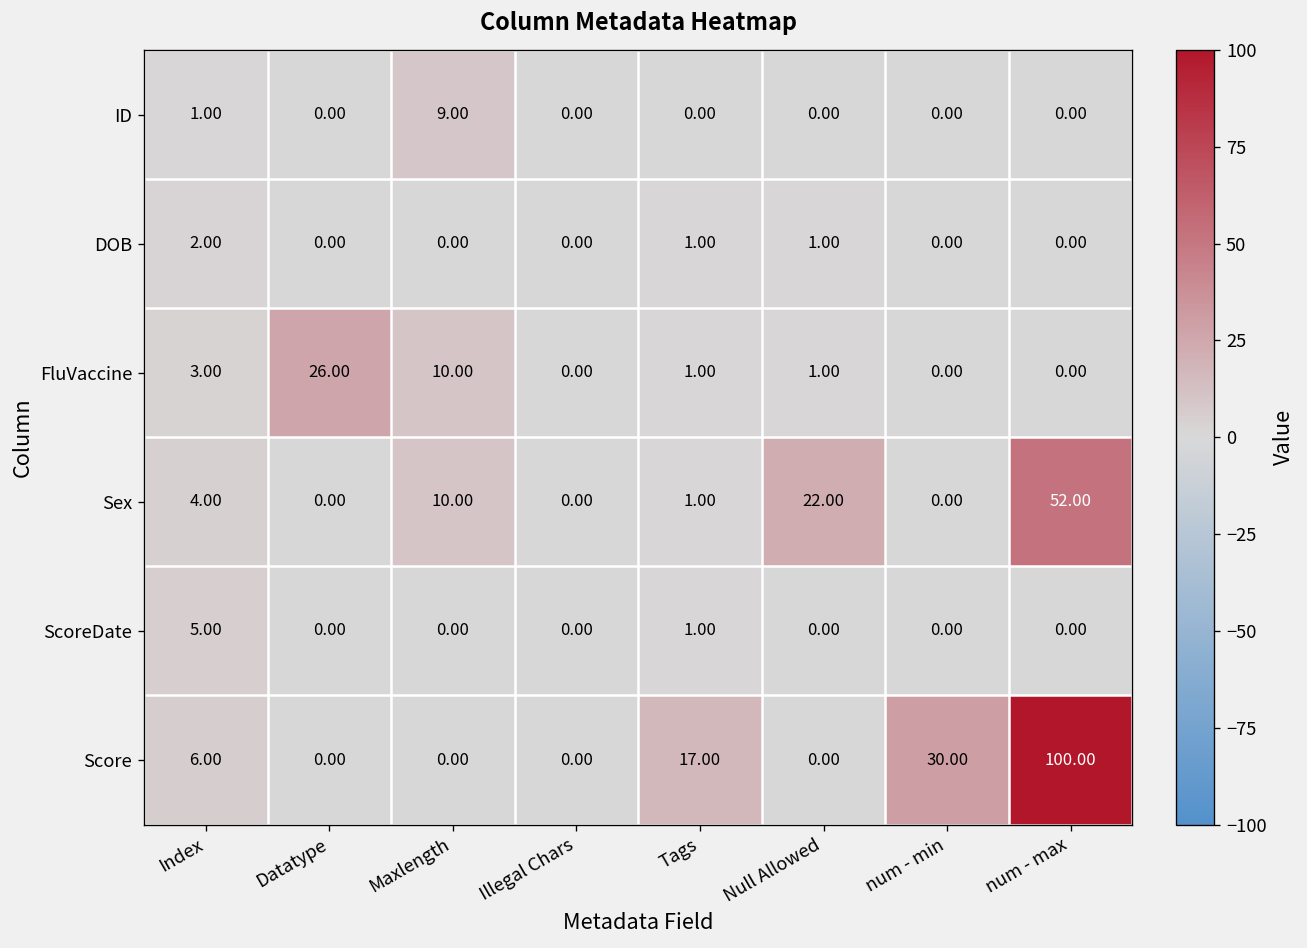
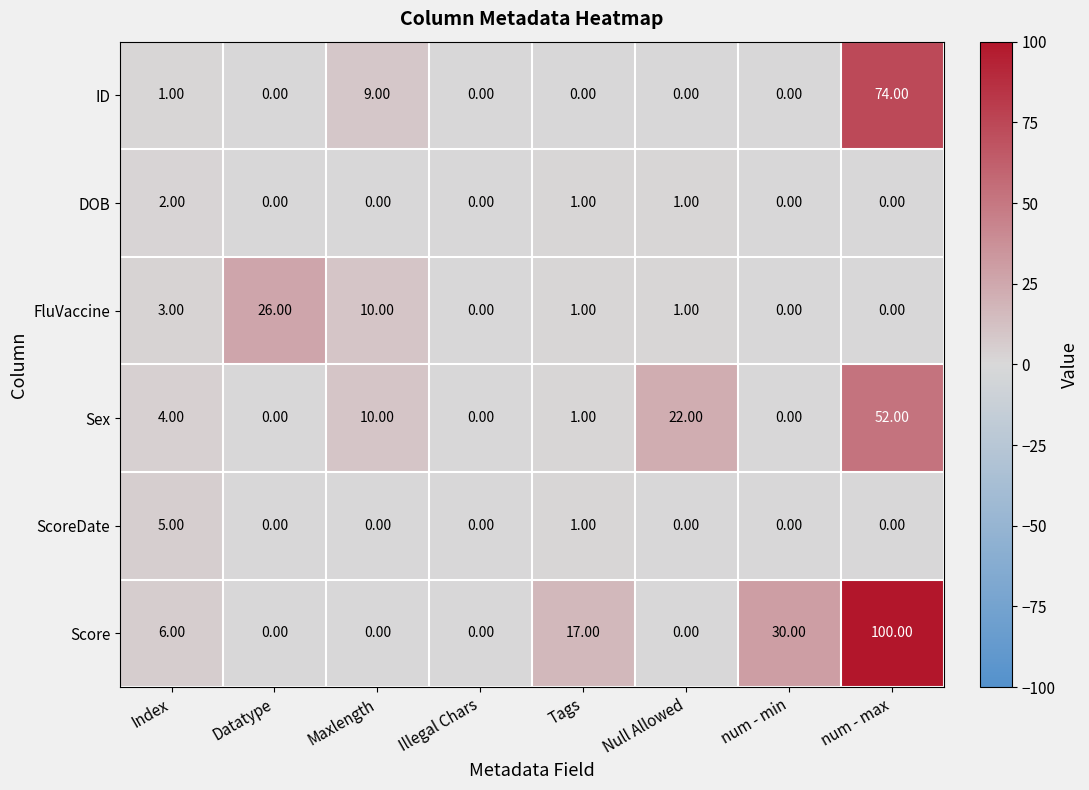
  {
    "ID": {
      "Index": 1.00,
      "Datatype": 0.00,
      "Maxlength": 9.00,
      "Illegal Chars": 0.00,
      "Tags": 0.00,
      "Null Allowed": 0.00,
      "num - min": 0.00,
-     "num - max": 0.00
+     "num - max": 74.00
    },
    "DOB": {
      "Index": 2.00,
      "Datatype": 0.00,
      "Maxlength": 0.00,
      "Illegal Chars": 0.00,
      "Tags": 1.00,
      "Null Allowed": 1.00,
      "num - min": 0.00,
      "num - max": 0.00
    },
    "FluVaccine": {
      "Index": 3.00,
      "Datatype": 26.00,
      "Maxlength": 10.00,
      "Illegal Chars": 0.00,
      "Tags": 1.00,
      "Null Allowed": 1.00,
      "num - min": 0.00,
      "num - max": 0.00
    },
    "Sex": {
      "Index": 4.00,
      "Datatype": 0.00,
      "Maxlength": 10.00,
      "Illegal Chars": 0.00,
      "Tags": 1.00,
      "Null Allowed": 22.00,
      "num - min": 0.00,
      "num - max": 52.00
    },
    "ScoreDate": {
      "Index": 5.00,
      "Datatype": 0.00,
      "Maxlength": 0.00,
      "Illegal Chars": 0.00,
      "Tags": 1.00,
      "Null Allowed": 0.00,
      "num - min": 0.00,
      "num - max": 0.00
    },
    "Score": {
      "Index": 6.00,
      "Datatype": 0.00,
      "Maxlength": 0.00,
      "Illegal Chars": 0.00,
      "Tags": 17.00,
      "Null Allowed": 0.00,
      "num - min": 30.00,
      "num - max": 100.00
    }
  }
